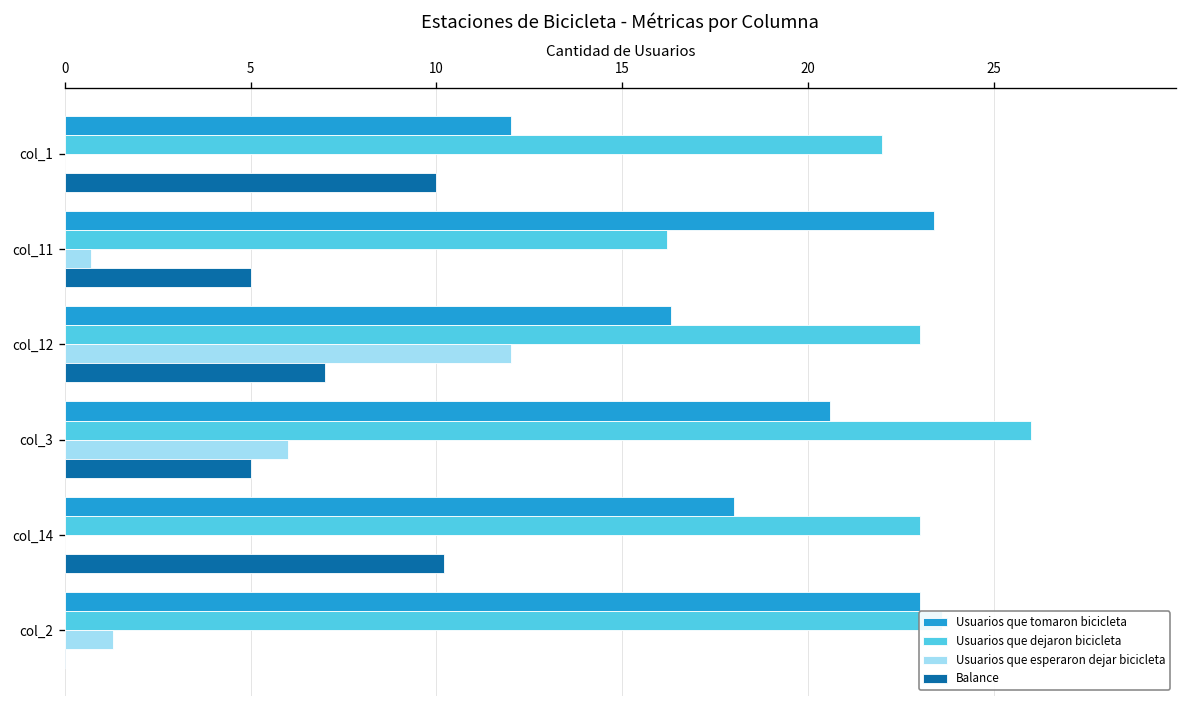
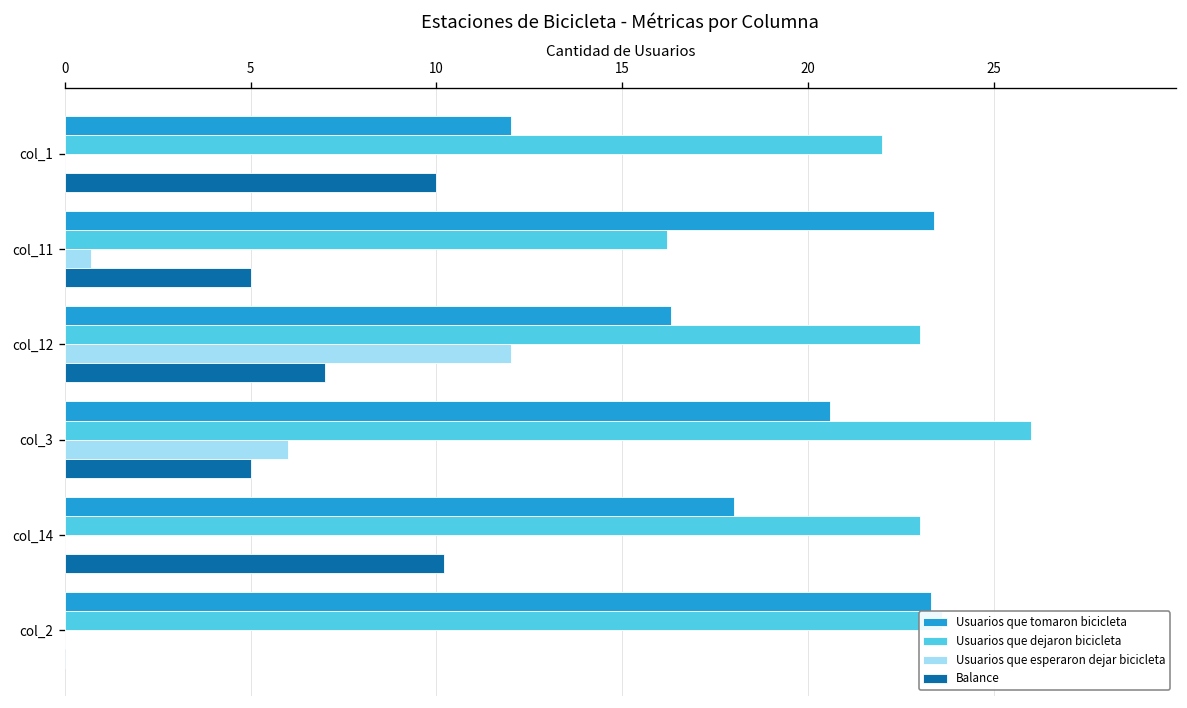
  {
    "Usuarios que tomaron bicicleta": {
      "col_1": 12.0,
      "col_11": 23.4,
      "col_12": 16.3,
      "col_3": 20.6,
      "col_14": 18.0,
-     "col_2": 23.0
+     "col_2": 23.3
    },
    "Usuarios que dejaron bicicleta": {
      "col_1": 22.0,
      "col_11": 16.2,
      "col_12": 23.0,
      "col_3": 26.0,
      "col_14": 23.0
    },
    "Usuarios que esperaron dejar bicicleta": {
      "col_1": 0.0,
      "col_11": 0.7,
      "col_12": 12.0,
      "col_3": 6.0,
      "col_14": 0.0,
-     "col_2": 1.3
+     "col_2": 0.0
    },
    "Balance": {
      "col_1": 10.0,
      "col_11": 5.0,
      "col_12": 7.0,
      "col_3": 5.0,
      "col_14": 10.2
    }
  }
